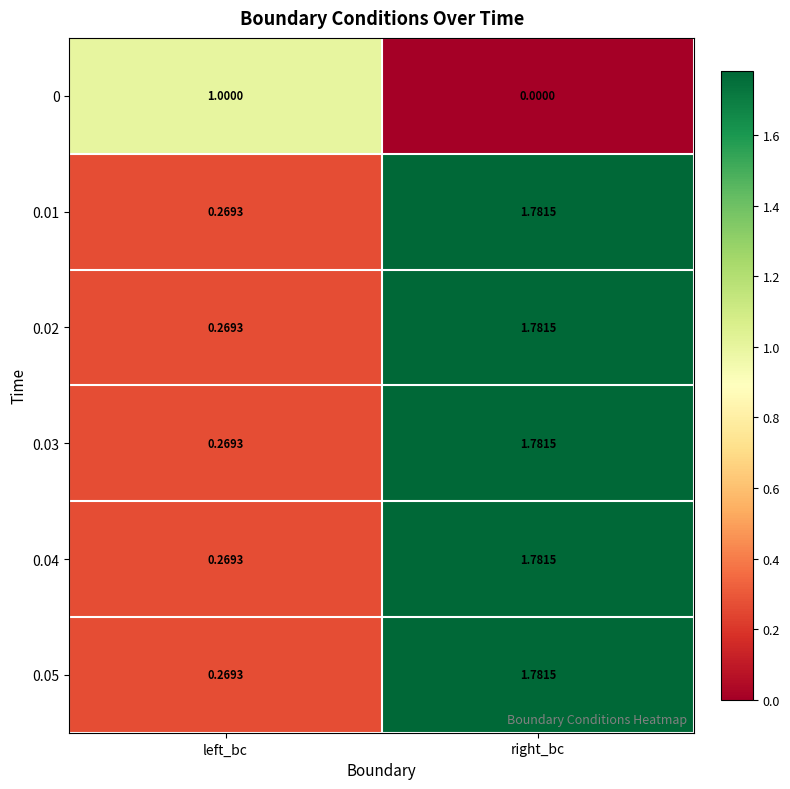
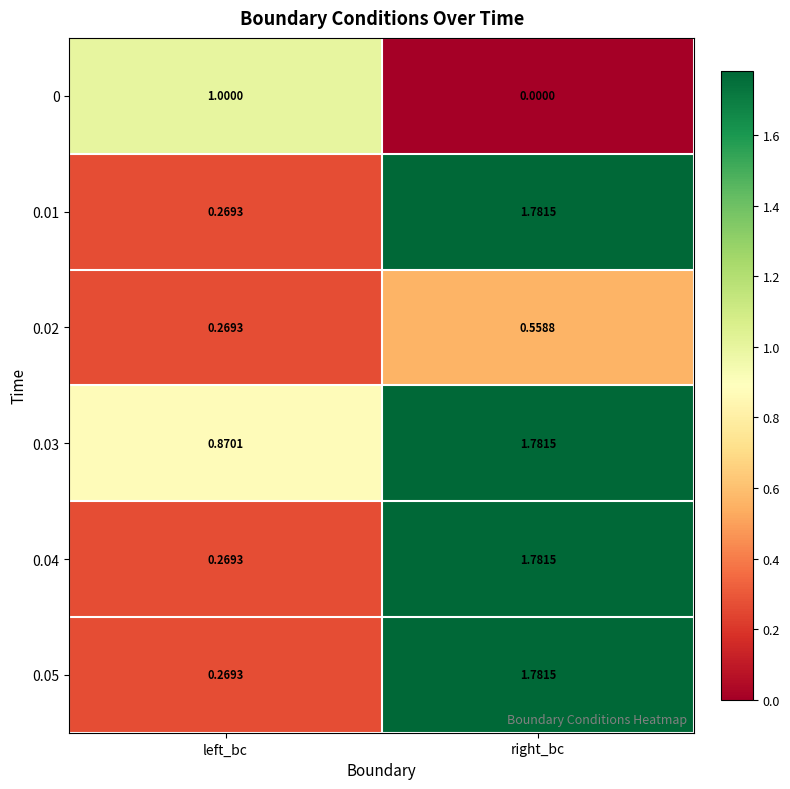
  {
    "0": {
      "left_bc": 1.0000,
      "right_bc": 0.0000
    },
    "0.01": {
      "left_bc": 0.2693,
      "right_bc": 1.7815
    },
    "0.02": {
      "left_bc": 0.2693,
-     "right_bc": 1.7815
+     "right_bc": 0.5588
    },
    "0.03": {
-     "left_bc": 0.2693,
+     "left_bc": 0.8701,
      "right_bc": 1.7815
    },
    "0.04": {
      "left_bc": 0.2693,
      "right_bc": 1.7815
    },
    "0.05": {
      "left_bc": 0.2693
    }
  }
